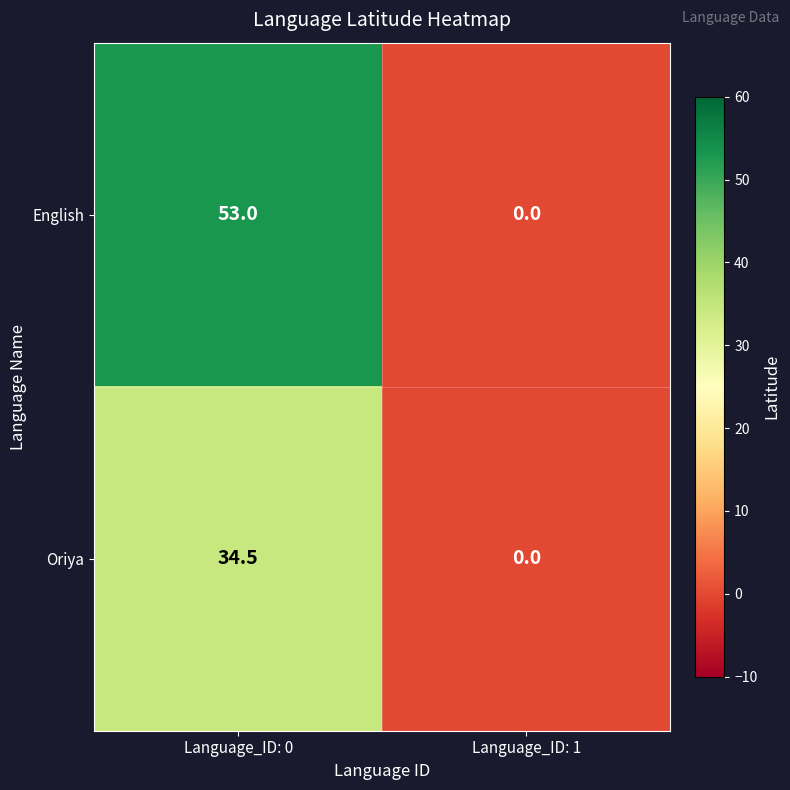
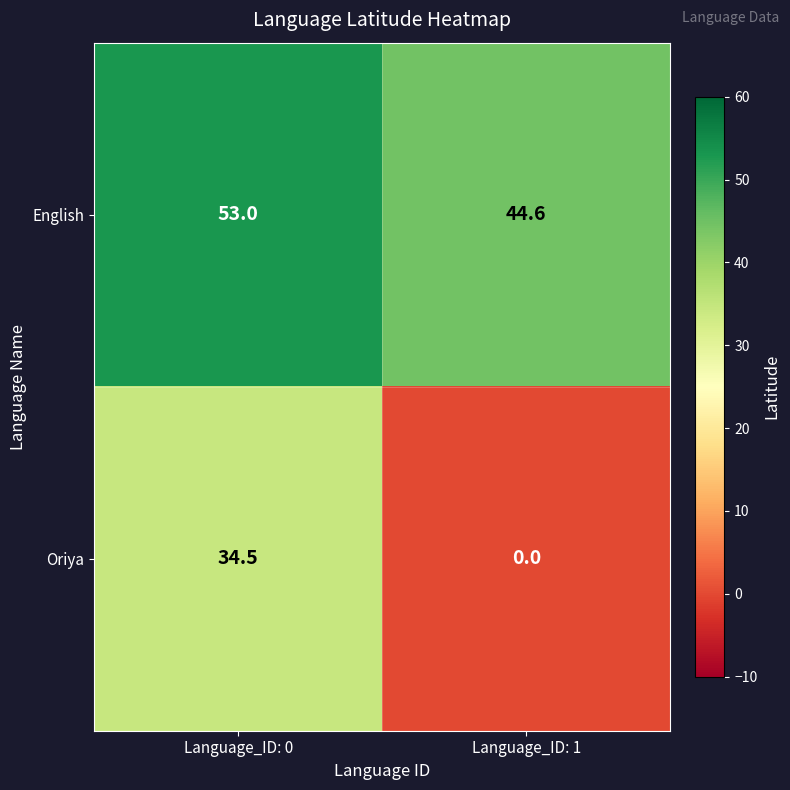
  {
    "English": {
      "Language_ID: 0": 53.0,
-     "Language_ID: 1": 0.0
+     "Language_ID: 1": 44.6
    },
    "Oriya": {
      "Language_ID: 0": 34.5,
      "Language_ID: 1": 0.0
    }
  }
